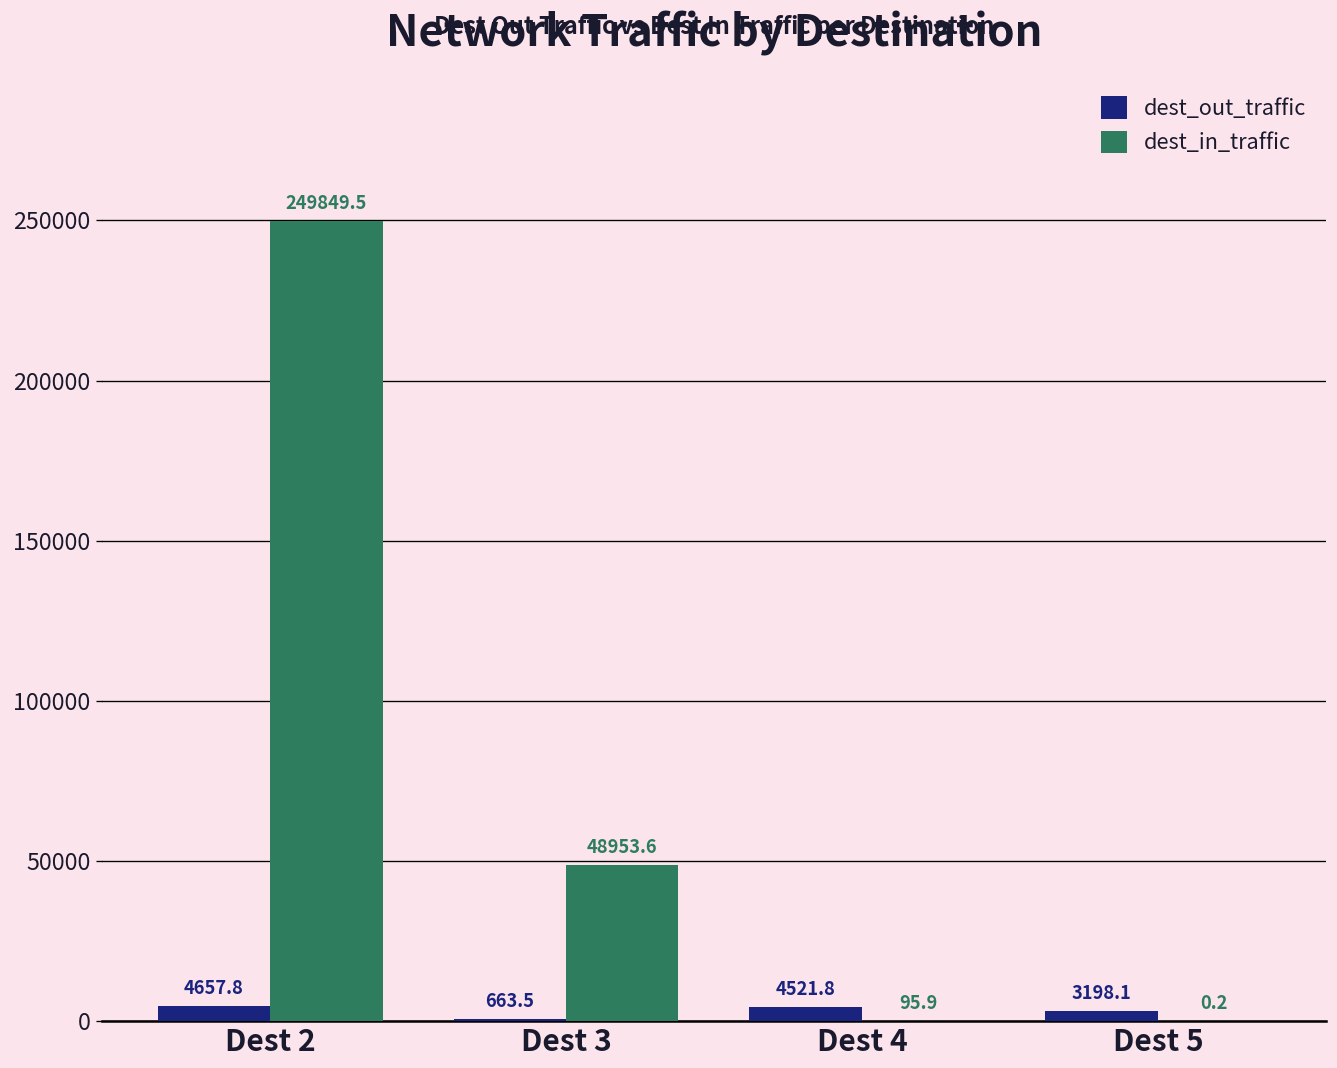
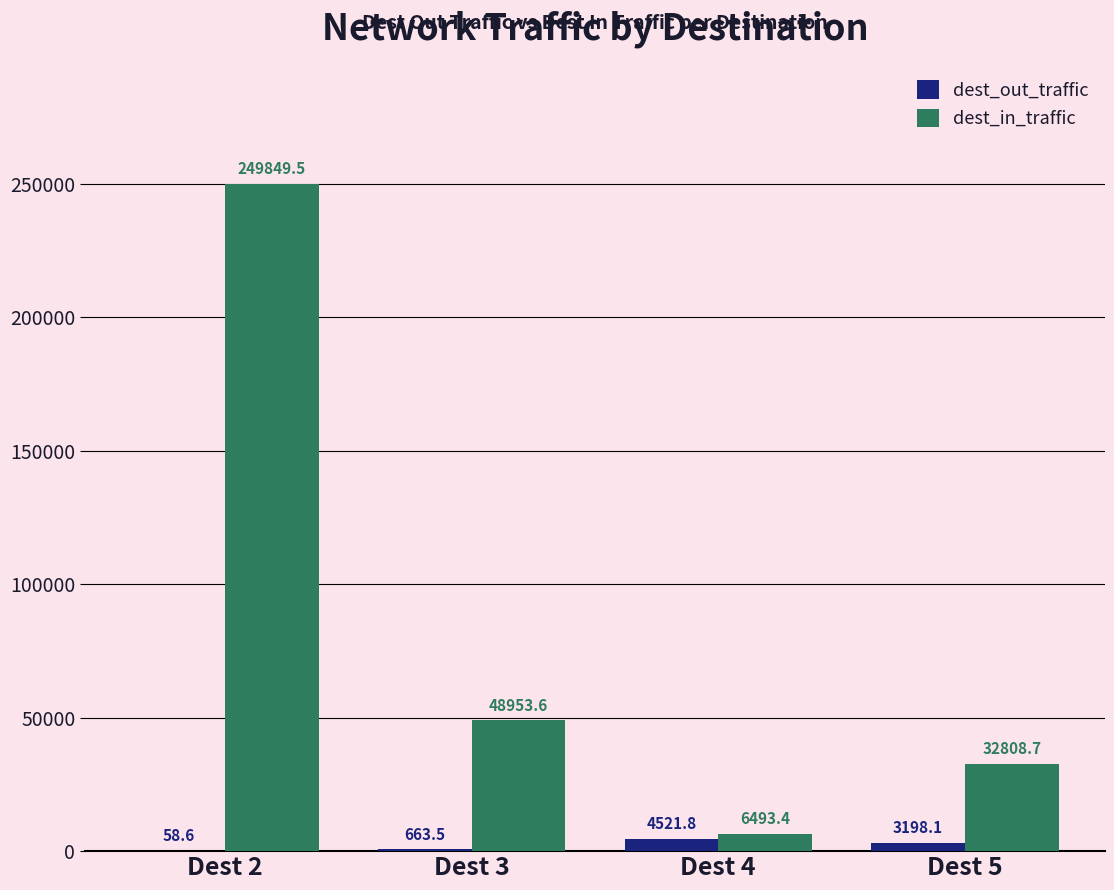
  {
    "dest_out_traffic": {
-     "Dest 2": 4657.8,
+     "Dest 2": 58.6,
      "Dest 3": 663.5,
      "Dest 4": 4521.8,
      "Dest 5": 3198.1
    },
    "dest_in_traffic": {
      "Dest 2": 249849.5,
      "Dest 3": 48953.6,
-     "Dest 4": 95.9,
-     "Dest 5": 0.2
+     "Dest 4": 6493.4,
+     "Dest 5": 32808.7
    }
  }
